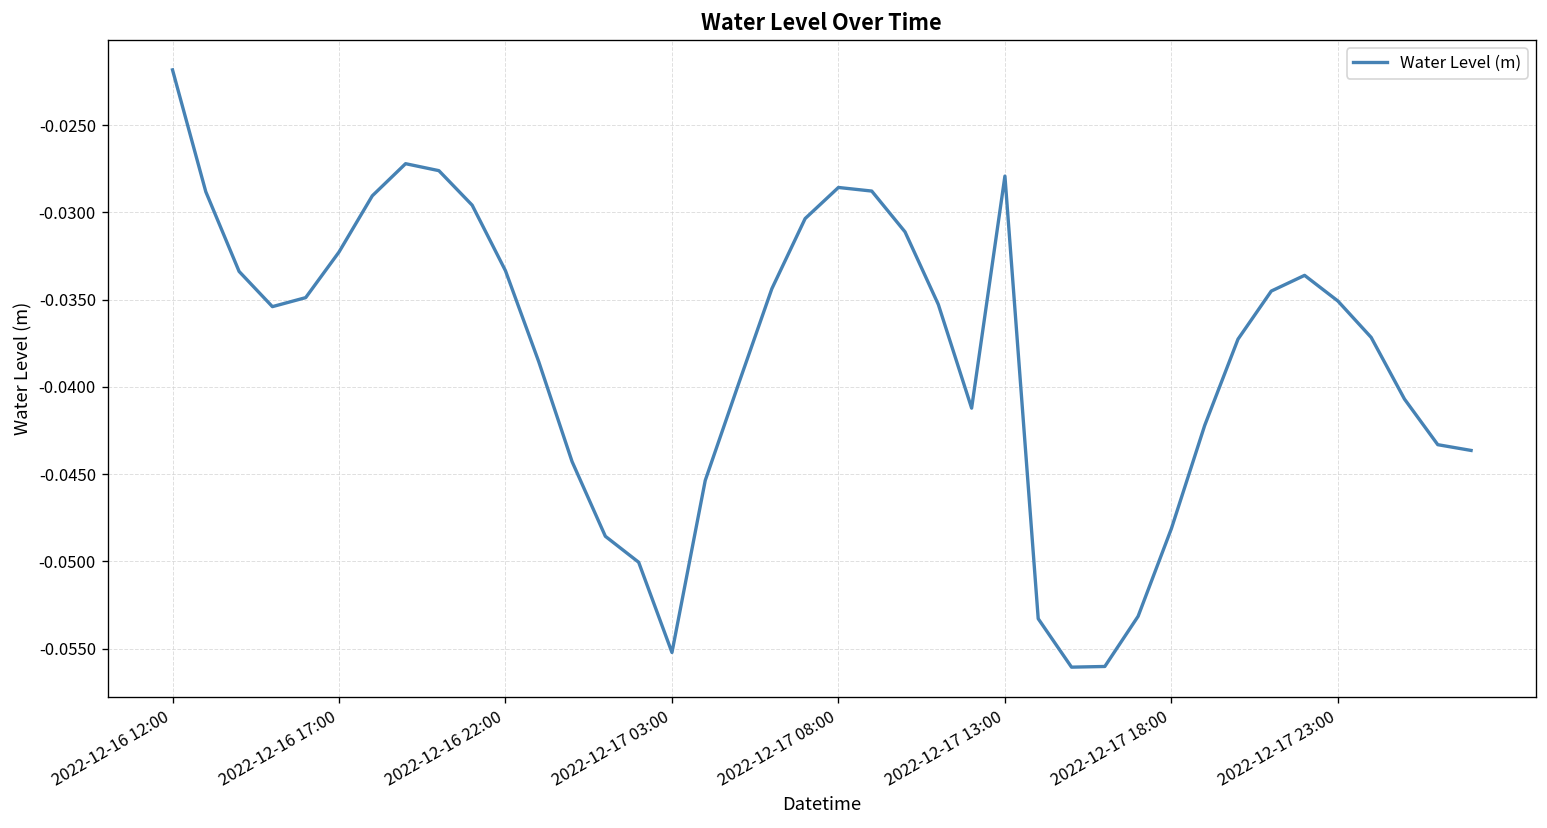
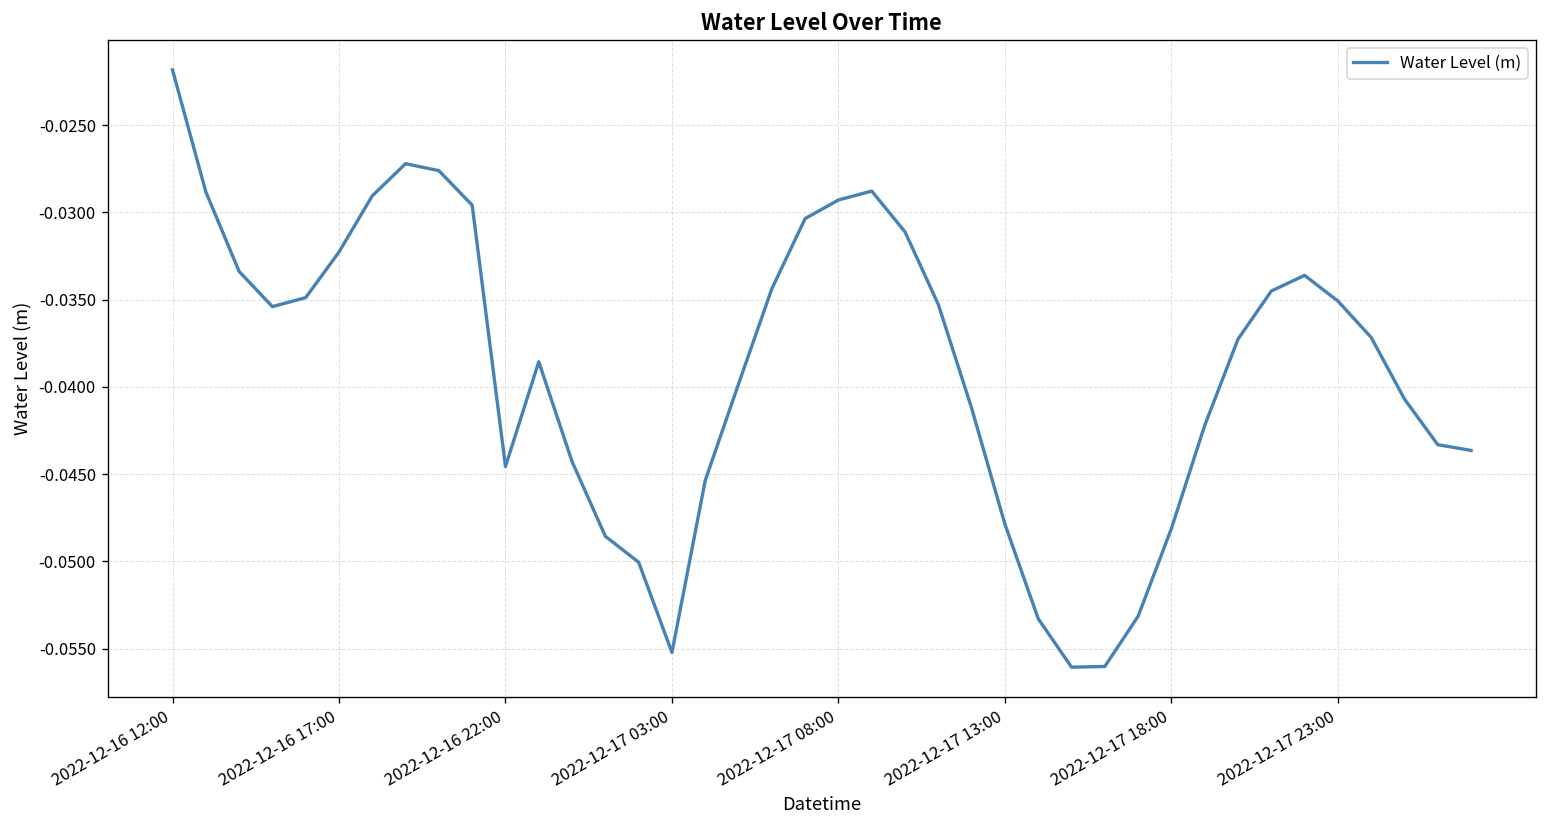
  {
    "2022-12-16 12:00": -0.0218,
    "2022-12-16 17:00": -0.0323,
-   "2022-12-16 22:00": -0.0333,
+   "2022-12-16 22:00": -0.0446,
    "2022-12-17 03:00": -0.0552,
-   "2022-12-17 08:00": -0.0286,
-   "2022-12-17 13:00": -0.0279,
+   "2022-12-17 08:00": -0.0293,
+   "2022-12-17 13:00": -0.0479,
    "2022-12-17 18:00": -0.0481,
    "2022-12-17 23:00": -0.0351
  }
